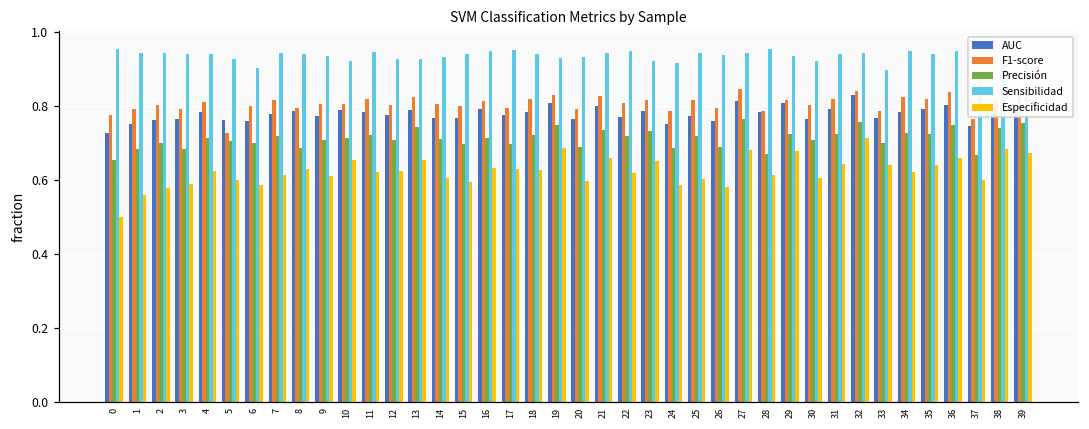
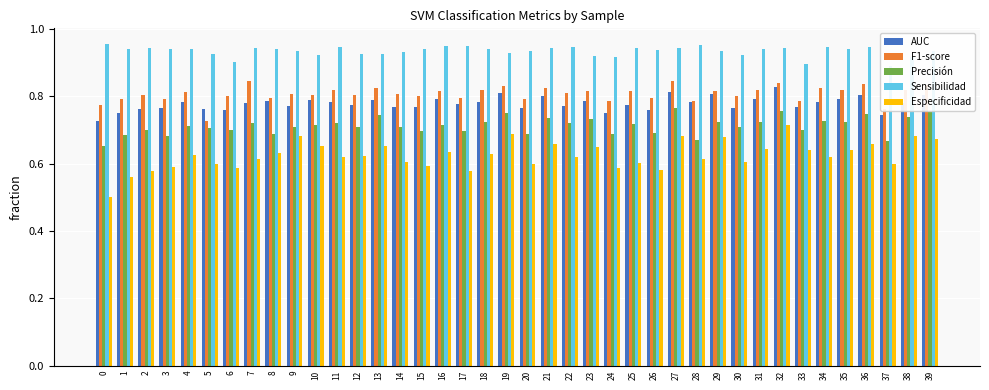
  {
    "AUC": {
      "0": 0.73,
      "1": 0.75,
      "2": 0.76,
      "3": 0.77,
      "4": 0.78,
      "5": 0.76,
      "6": 0.76,
      "7": 0.78,
      "8": 0.79,
      "9": 0.77,
      "10": 0.79,
      "11": 0.78,
      "12": 0.78,
      "13": 0.79,
      "14": 0.77,
      "15": 0.77,
      "16": 0.79,
      "17": 0.78,
      "18": 0.78,
      "19": 0.81,
      "20": 0.77,
      "21": 0.80,
      "22": 0.77,
      "23": 0.79,
      "24": 0.75,
      "25": 0.77,
      "26": 0.76,
      "27": 0.81,
      "28": 0.78,
      "29": 0.81,
      "30": 0.76,
      "31": 0.79,
      "32": 0.83,
      "33": 0.77,
      "34": 0.78,
      "35": 0.79,
      "36": 0.80,
      "37": 0.75
    },
    "F1-score": {
      "0": 0.78,
      "1": 0.79,
      "2": 0.80,
      "3": 0.79,
      "4": 0.81,
      "5": 0.73,
      "6": 0.80,
-     "7": 0.82,
+     "7": 0.84,
      "8": 0.79,
      "9": 0.81,
      "10": 0.81,
      "11": 0.82,
      "12": 0.80,
      "13": 0.82,
      "14": 0.81,
      "15": 0.80,
      "16": 0.81,
      "17": 0.79,
      "18": 0.82,
      "19": 0.83,
      "20": 0.79,
      "21": 0.83,
      "22": 0.81,
      "23": 0.82,
      "24": 0.79,
      "25": 0.82,
      "26": 0.80,
      "27": 0.85,
      "28": 0.79,
      "29": 0.82,
      "30": 0.80,
      "31": 0.82,
      "32": 0.84,
      "33": 0.79,
      "34": 0.82,
      "35": 0.82,
      "36": 0.84
    },
    "Precisión": {
      "0": 0.65,
      "1": 0.68,
      "2": 0.70,
      "3": 0.68,
      "4": 0.71,
      "5": 0.71,
      "6": 0.70,
      "7": 0.72,
      "8": 0.69,
      "9": 0.71,
      "10": 0.71,
      "11": 0.72,
      "12": 0.71,
      "13": 0.74,
      "14": 0.71,
      "15": 0.70,
      "16": 0.71,
      "17": 0.70,
      "18": 0.72,
      "19": 0.75,
      "20": 0.69,
      "21": 0.73,
      "22": 0.72,
      "23": 0.73,
      "24": 0.69,
      "25": 0.72,
      "26": 0.69,
      "27": 0.77,
      "28": 0.67,
      "29": 0.73,
      "30": 0.71,
      "31": 0.73,
      "32": 0.76,
      "33": 0.70,
      "34": 0.73,
      "35": 0.73,
      "36": 0.75,
      "37": 0.67,
      "38": 0.74,
      "39": 0.75
    },
    "Sensibilidad": {
      "0": 0.95,
      "1": 0.94,
      "2": 0.94,
      "3": 0.94,
      "4": 0.94,
      "5": 0.93,
      "6": 0.90,
      "7": 0.94,
      "8": 0.94,
      "9": 0.93,
      "10": 0.92,
      "11": 0.95,
      "12": 0.93,
      "13": 0.93,
      "14": 0.93,
      "15": 0.94,
      "16": 0.95,
      "17": 0.95,
      "18": 0.94,
      "19": 0.93,
      "20": 0.93,
      "21": 0.94,
      "22": 0.95,
      "23": 0.92,
      "24": 0.92,
      "25": 0.94,
      "26": 0.94,
      "27": 0.94,
      "28": 0.95,
      "29": 0.93,
      "30": 0.92,
      "31": 0.94,
      "32": 0.94,
      "33": 0.90,
      "34": 0.95,
      "35": 0.94,
      "36": 0.95
    },
    "Especificidad": {
      "0": 0.50,
      "1": 0.56,
      "2": 0.58,
      "3": 0.59,
      "4": 0.63,
      "5": 0.60,
      "6": 0.59,
      "7": 0.61,
      "8": 0.63,
-     "9": 0.61,
+     "9": 0.68,
      "10": 0.65,
      "11": 0.62,
      "12": 0.62,
      "13": 0.65,
      "14": 0.61,
      "15": 0.59,
      "16": 0.63,
-     "17": 0.63,
+     "17": 0.58,
      "18": 0.63,
      "19": 0.69,
      "20": 0.60,
      "21": 0.66,
      "22": 0.62,
      "23": 0.65,
      "24": 0.59,
      "25": 0.60,
      "26": 0.58,
      "27": 0.68,
      "28": 0.61,
      "29": 0.68,
      "30": 0.61,
      "31": 0.64,
      "32": 0.71,
      "33": 0.64,
      "34": 0.62,
      "35": 0.64,
      "36": 0.66,
      "37": 0.60,
      "38": 0.68,
      "39": 0.67
    }
  }
